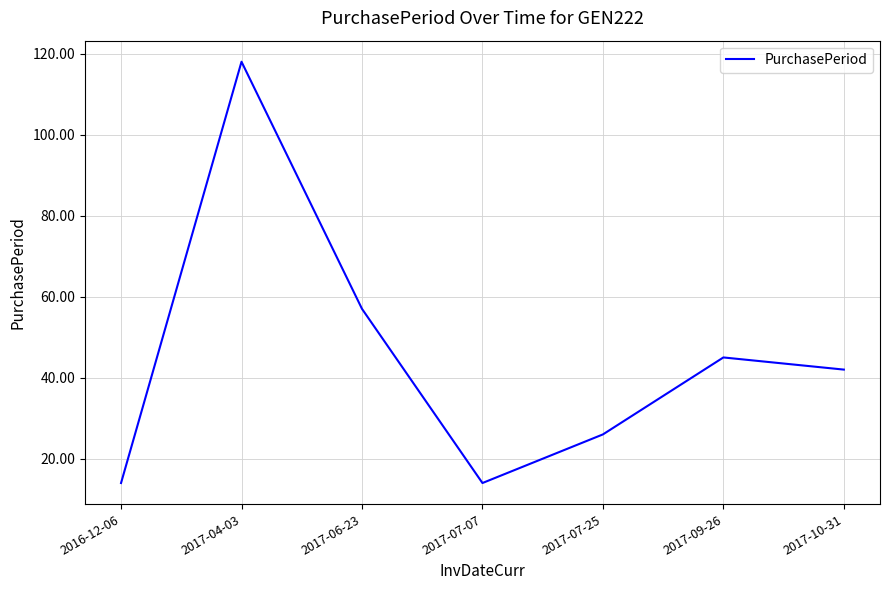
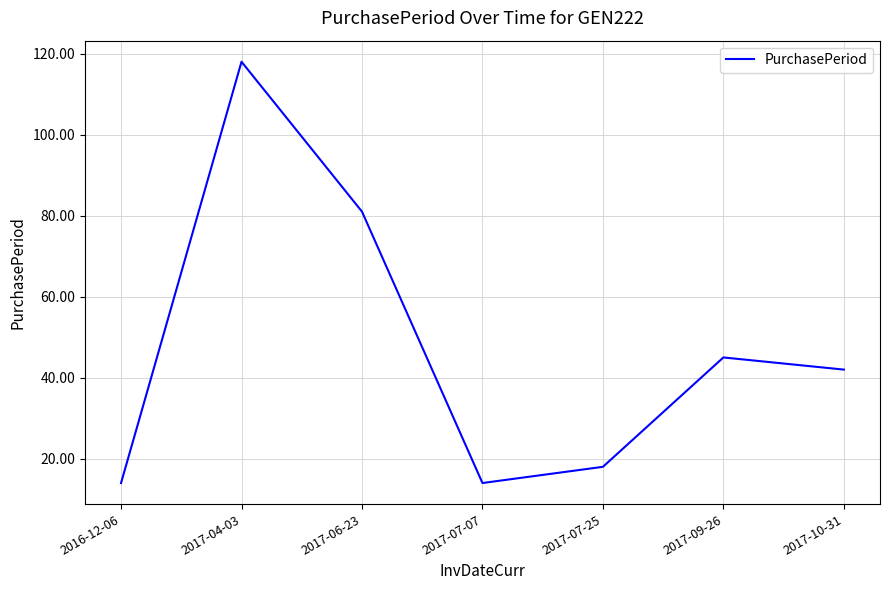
  {
    "2016-12-06": 14,
    "2017-04-03": 118,
-   "2017-06-23": 57,
+   "2017-06-23": 81,
    "2017-07-07": 14,
-   "2017-07-25": 26,
+   "2017-07-25": 18,
    "2017-09-26": 45,
    "2017-10-31": 42
  }
